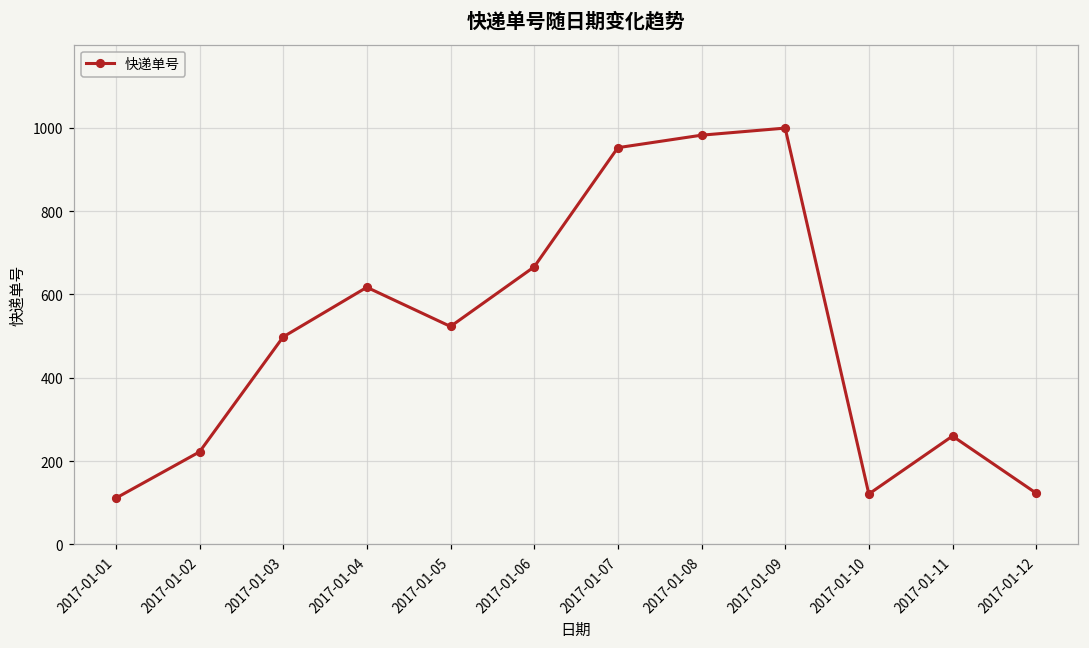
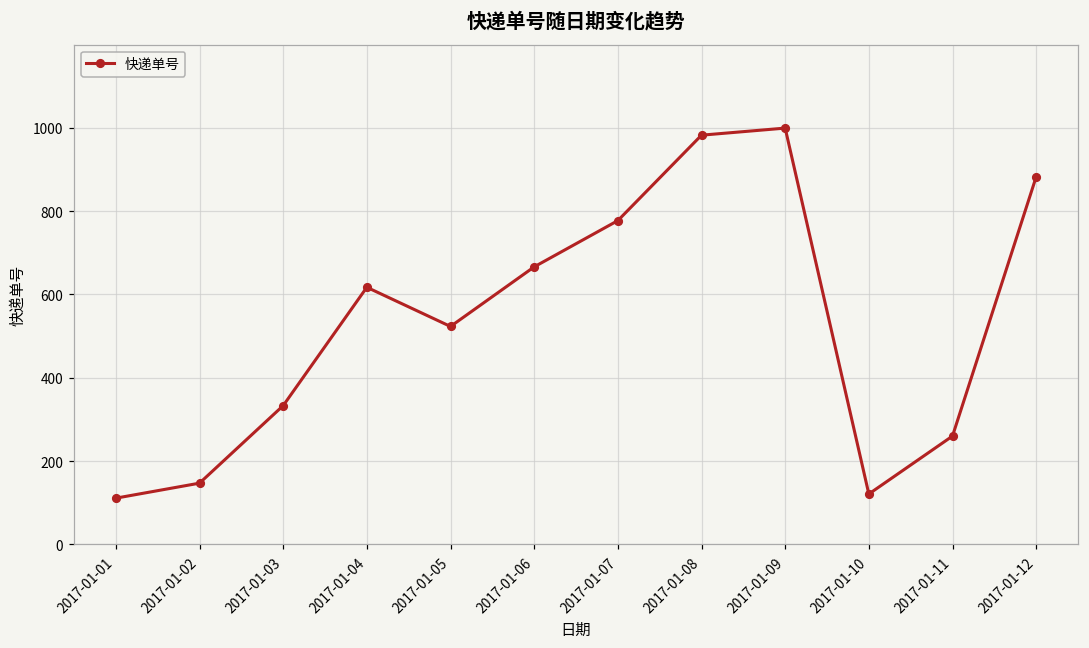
  {
    "2017-01-01": 110,
-   "2017-01-02": 220,
-   "2017-01-03": 500,
+   "2017-01-02": 150,
+   "2017-01-03": 330,
    "2017-01-04": 620,
    "2017-01-05": 520,
    "2017-01-06": 670,
-   "2017-01-07": 950,
+   "2017-01-07": 780,
    "2017-01-08": 980,
    "2017-01-09": 1000,
    "2017-01-10": 120,
    "2017-01-11": 260,
-   "2017-01-12": 120
+   "2017-01-12": 880
  }
